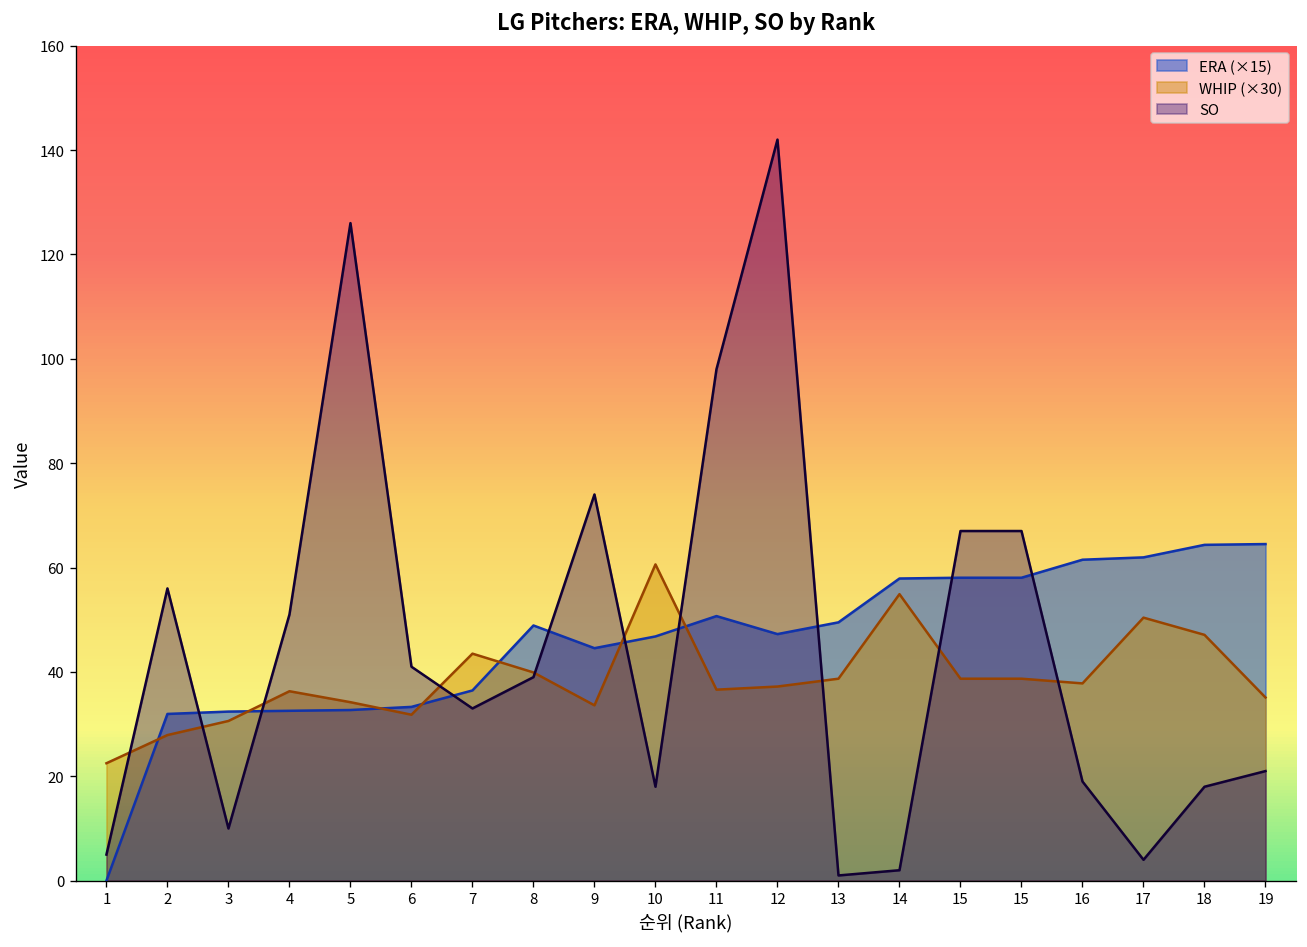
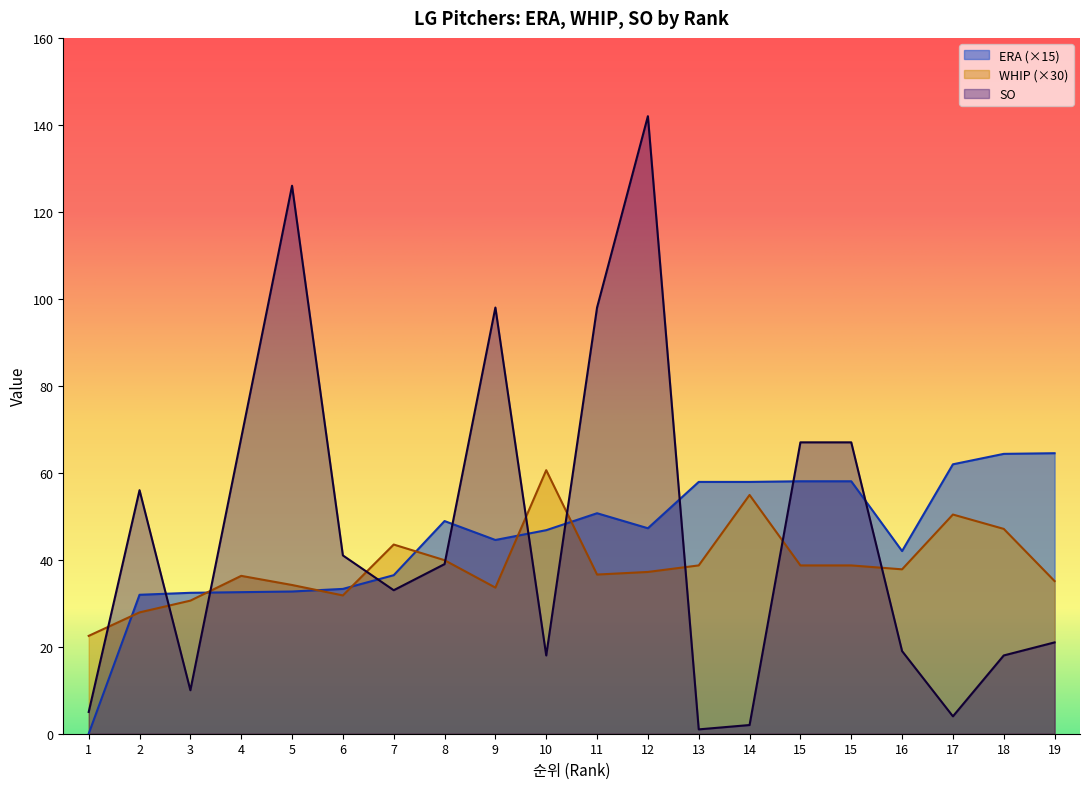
  {
    "ERA (×15)": {
      "1": 0,
      "2": 32,
      "3": 32,
      "4": 33,
      "5": 33,
      "6": 33,
      "7": 36,
      "8": 49,
      "9": 45,
      "10": 47,
      "11": 51,
      "12": 47,
-     "13": 50,
+     "13": 58,
      "14": 58,
-     "16": 61,
+     "16": 42,
      "17": 62,
      "18": 64,
      "19": 65
    },
    "WHIP (×30)": {
      "1": 23,
      "2": 28,
      "3": 31,
      "4": 36,
      "5": 34,
      "6": 32,
      "7": 44,
      "8": 40,
      "9": 34,
      "10": 61,
      "11": 37,
      "12": 37,
      "13": 39,
      "14": 55,
      "16": 38,
      "17": 50,
      "18": 47,
      "19": 35
    },
    "SO": {
      "1": 5,
      "2": 56,
      "3": 10,
-     "4": 51,
+     "4": 68,
      "5": 126,
      "6": 41,
      "7": 33,
      "8": 39,
-     "9": 74,
+     "9": 98,
      "10": 18,
      "11": 98,
      "12": 142,
      "13": 1,
      "14": 2,
      "16": 19,
      "17": 4,
      "18": 18,
      "19": 21
    }
  }
